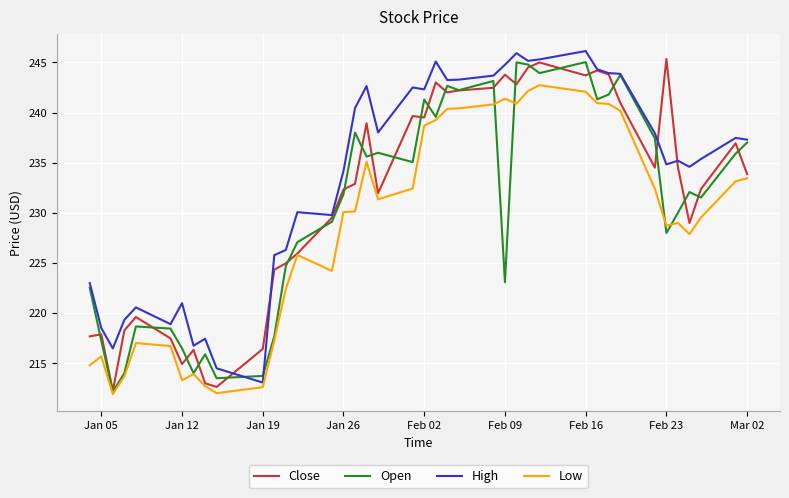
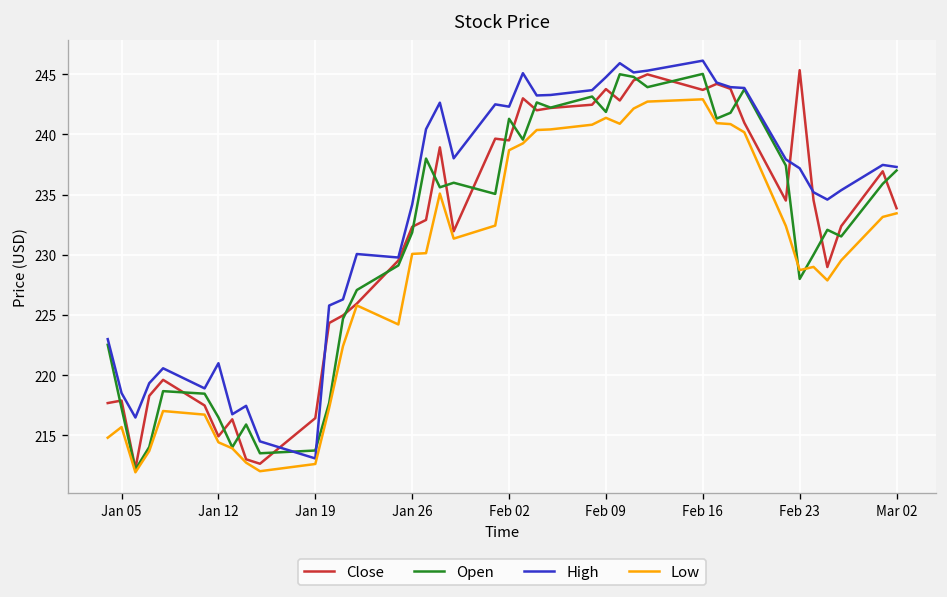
  {
    "Close": {
      "Jan 05": 217.9,
      "Jan 12": 214.9,
      "Jan 19": 216.4,
      "Jan 26": 232.3,
      "Feb 02": 239.5,
      "Feb 09": 243.8,
      "Feb 16": 243.7,
      "Feb 23": 245.3,
      "Mar 02": 233.9
    },
    "Open": {
      "Jan 05": 217.3,
      "Jan 12": 216.5,
      "Jan 19": 213.8,
      "Jan 26": 231.9,
      "Feb 02": 241.3,
-     "Feb 09": 223.1,
+     "Feb 09": 241.9,
      "Feb 16": 245.0,
      "Feb 23": 228.0,
      "Mar 02": 237.0
    },
    "High": {
      "Jan 05": 218.5,
      "Jan 12": 221.0,
      "Jan 19": 213.1,
      "Jan 26": 234.2,
      "Feb 02": 242.3,
      "Feb 09": 244.8,
      "Feb 16": 246.1,
-     "Feb 23": 234.8,
+     "Feb 23": 237.2,
      "Mar 02": 237.3
    },
    "Low": {
      "Jan 05": 215.7,
-     "Jan 12": 213.3,
+     "Jan 12": 214.4,
      "Jan 19": 212.6,
      "Jan 26": 230.1,
      "Feb 02": 238.7,
      "Feb 09": 241.4,
-     "Feb 16": 242.1,
+     "Feb 16": 242.9,
      "Feb 23": 228.7,
      "Mar 02": 233.5
    }
  }
